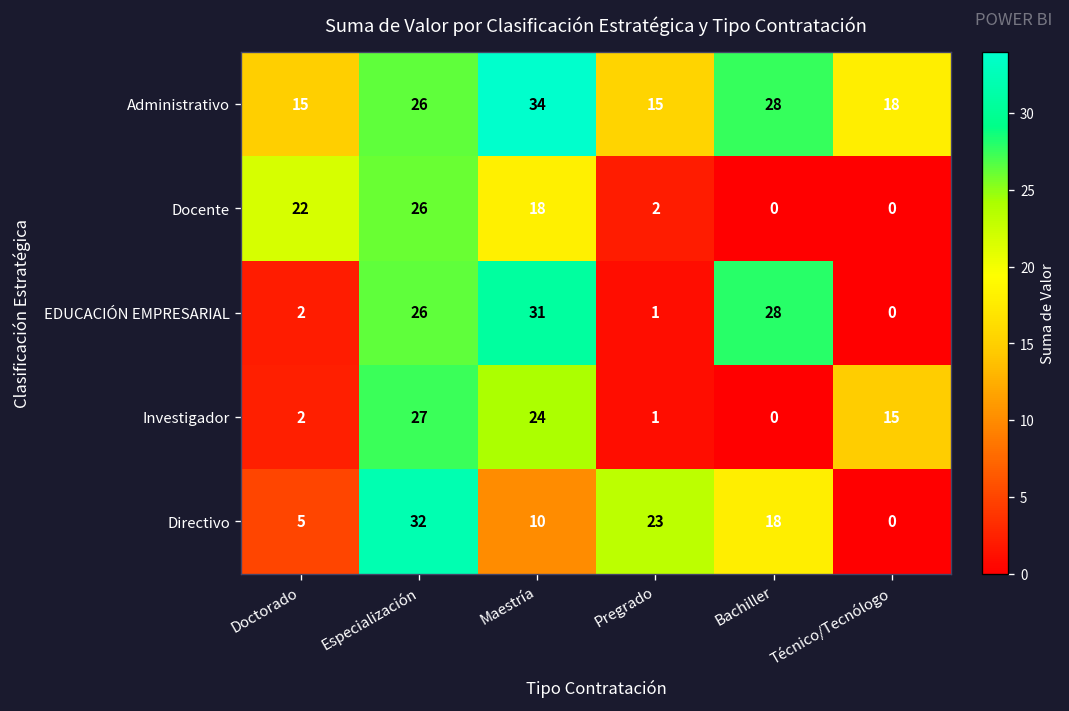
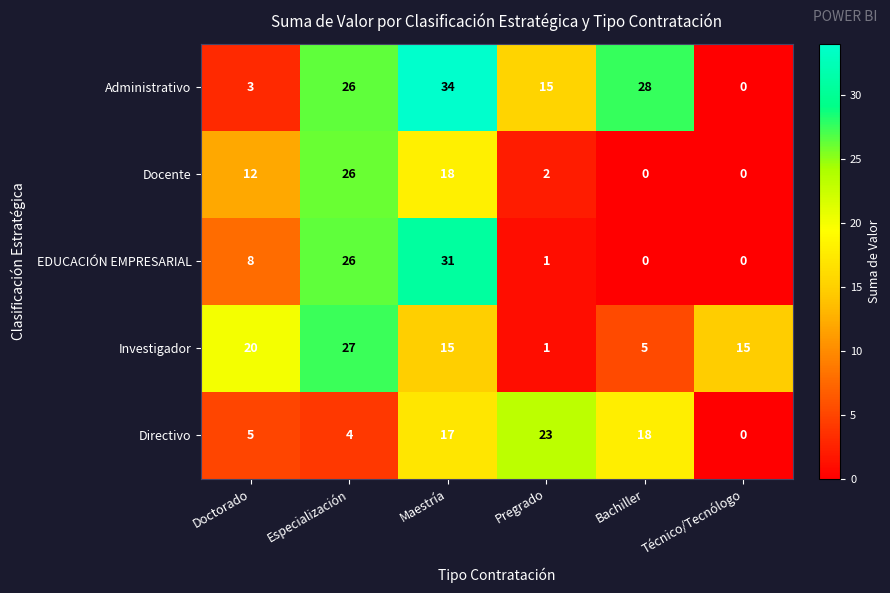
  {
    "Administrativo": {
-     "Doctorado": 15,
+     "Doctorado": 3,
      "Especialización": 26,
      "Maestría": 34,
      "Pregrado": 15,
      "Bachiller": 28,
-     "Técnico/Tecnólogo": 18
+     "Técnico/Tecnólogo": 0
    },
    "Docente": {
-     "Doctorado": 22,
+     "Doctorado": 12,
      "Especialización": 26,
      "Maestría": 18,
      "Pregrado": 2,
      "Bachiller": 0,
      "Técnico/Tecnólogo": 0
    },
    "EDUCACIÓN EMPRESARIAL": {
-     "Doctorado": 2,
+     "Doctorado": 8,
      "Especialización": 26,
      "Maestría": 31,
      "Pregrado": 1,
-     "Bachiller": 28,
+     "Bachiller": 0,
      "Técnico/Tecnólogo": 0
    },
    "Investigador": {
-     "Doctorado": 2,
+     "Doctorado": 20,
      "Especialización": 27,
-     "Maestría": 24,
+     "Maestría": 15,
      "Pregrado": 1,
-     "Bachiller": 0,
+     "Bachiller": 5,
      "Técnico/Tecnólogo": 15
    },
    "Directivo": {
      "Doctorado": 5,
-     "Especialización": 32,
-     "Maestría": 10,
+     "Especialización": 4,
+     "Maestría": 17,
      "Pregrado": 23,
      "Bachiller": 18,
      "Técnico/Tecnólogo": 0
    }
  }
